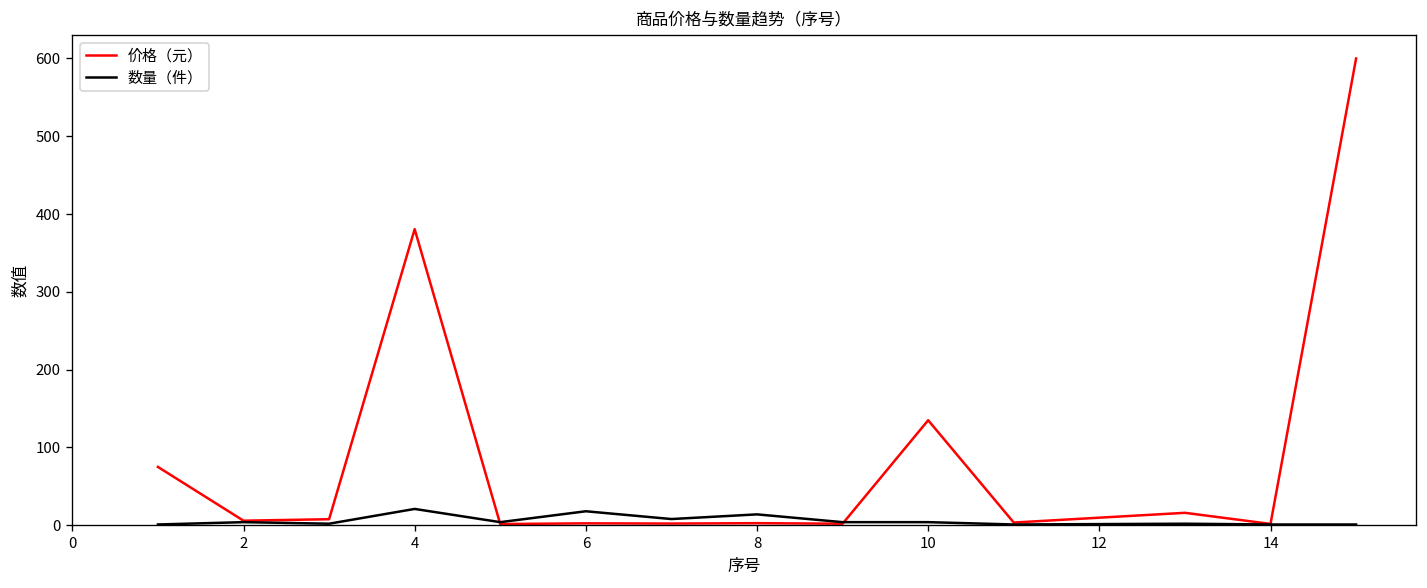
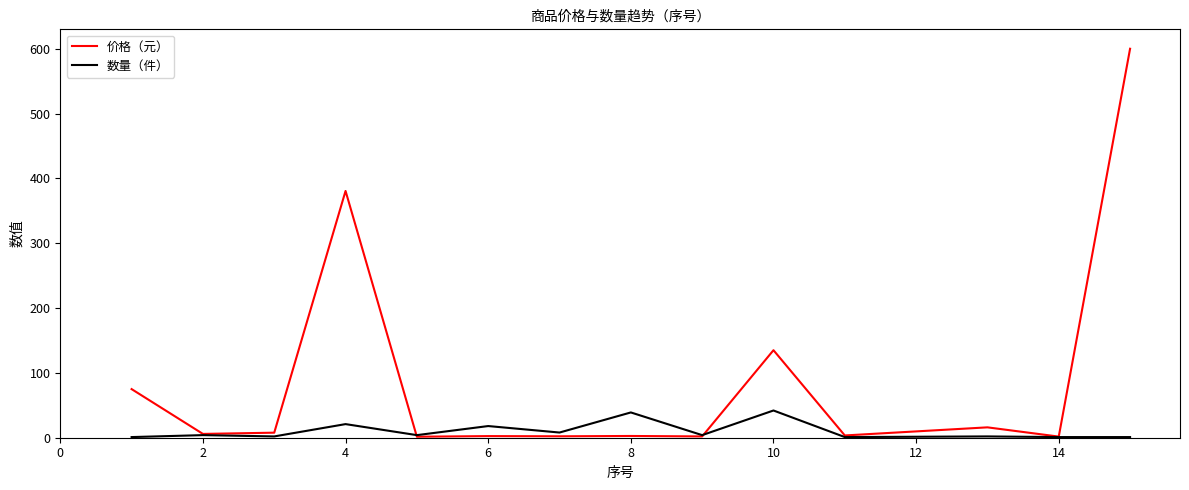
  {
    "价格（元）": {
      "4": 380,
      "6": 0,
      "8": 0,
      "10": 140
    },
    "数量（件）": {
      "4": 20,
      "6": 20,
-     "8": 10,
-     "10": 0
+     "8": 40,
+     "10": 40
    }
  }
